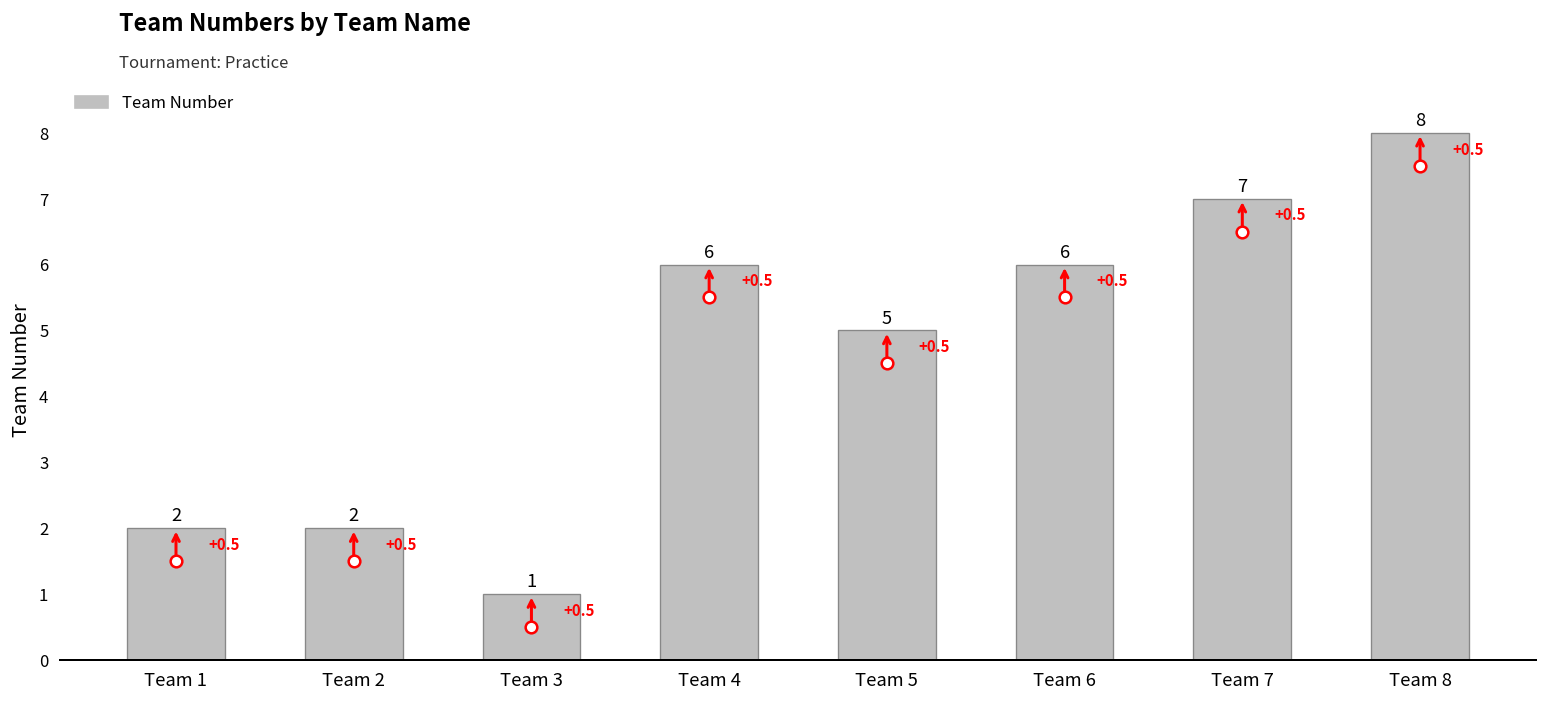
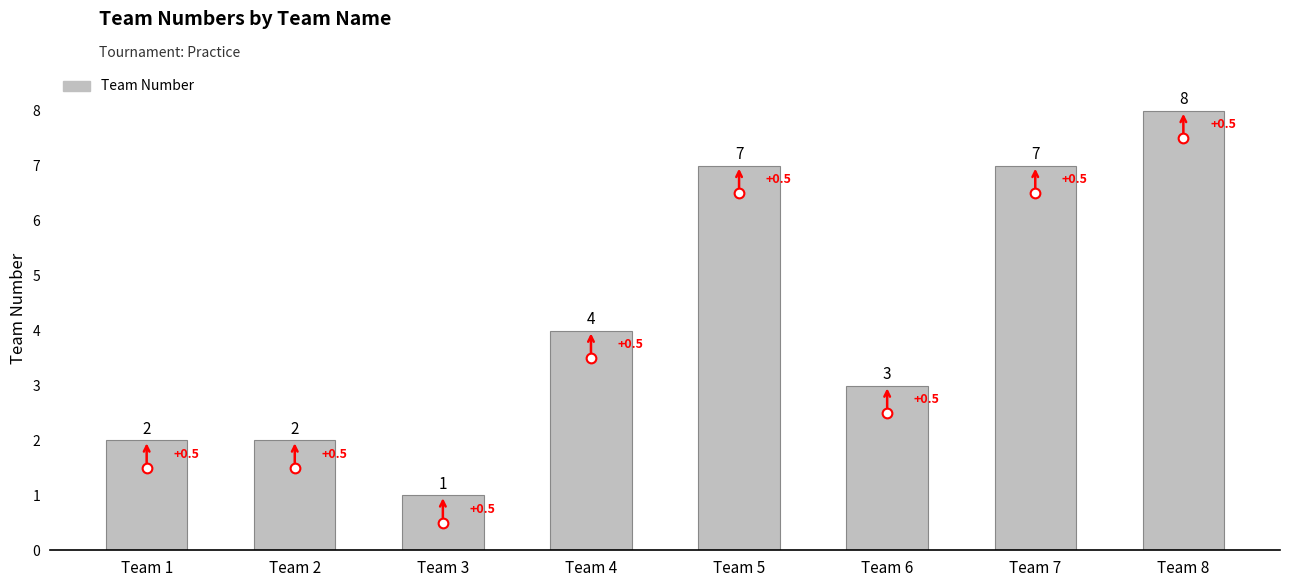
  {
    "Team Number": {
      "Team 1": 2,
      "Team 2": 2,
      "Team 3": 1,
-     "Team 4": 6,
-     "Team 5": 5,
-     "Team 6": 6,
+     "Team 4": 4,
+     "Team 5": 7,
+     "Team 6": 3,
      "Team 7": 7,
      "Team 8": 8
    }
  }
